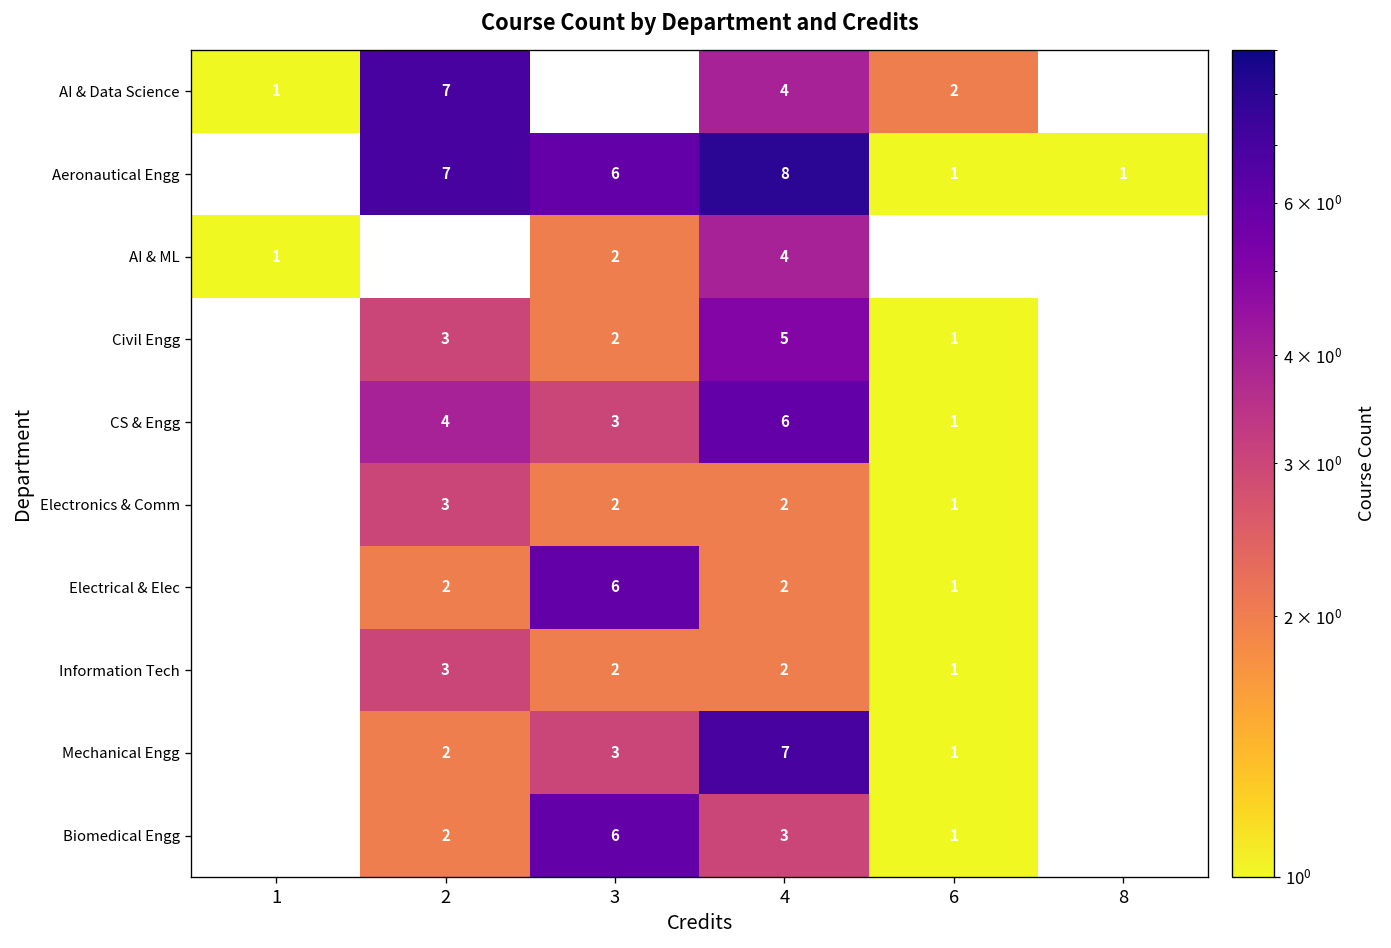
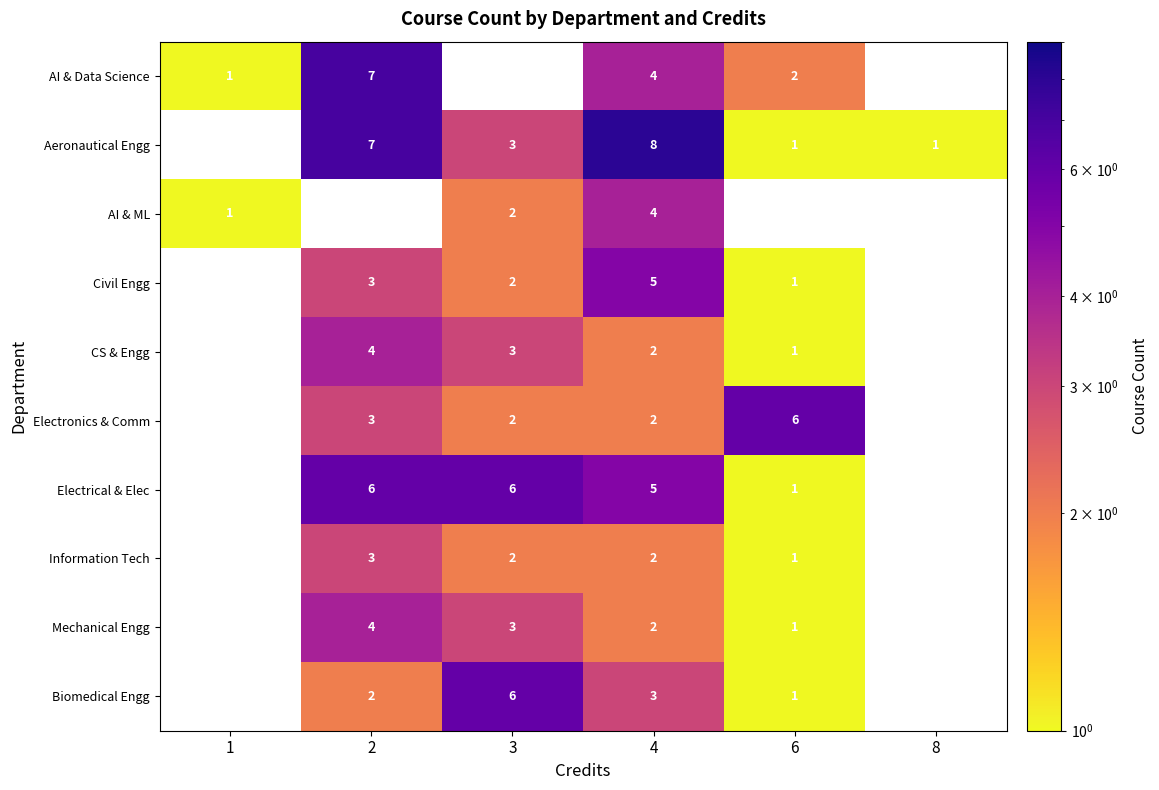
  {
    "AI & Data Science": {
      "1": 1,
      "2": 7,
      "4": 4,
      "6": 2
    },
    "Aeronautical Engg": {
      "2": 7,
-     "3": 6,
+     "3": 3,
      "4": 8,
      "6": 1,
      "8": 1
    },
    "AI & ML": {
      "1": 1,
      "3": 2,
      "4": 4
    },
    "Civil Engg": {
      "2": 3,
      "3": 2,
      "4": 5,
      "6": 1
    },
    "CS & Engg": {
      "2": 4,
      "3": 3,
-     "4": 6,
+     "4": 2,
      "6": 1
    },
    "Electronics & Comm": {
      "2": 3,
      "3": 2,
      "4": 2,
-     "6": 1
+     "6": 6
    },
    "Electrical & Elec": {
-     "2": 2,
+     "2": 6,
      "3": 6,
-     "4": 2,
+     "4": 5,
      "6": 1
    },
    "Information Tech": {
      "2": 3,
      "3": 2,
      "4": 2,
      "6": 1
    },
    "Mechanical Engg": {
-     "2": 2,
+     "2": 4,
      "3": 3,
-     "4": 7,
+     "4": 2,
      "6": 1
    },
    "Biomedical Engg": {
      "2": 2,
      "3": 6,
      "4": 3,
      "6": 1
    }
  }
